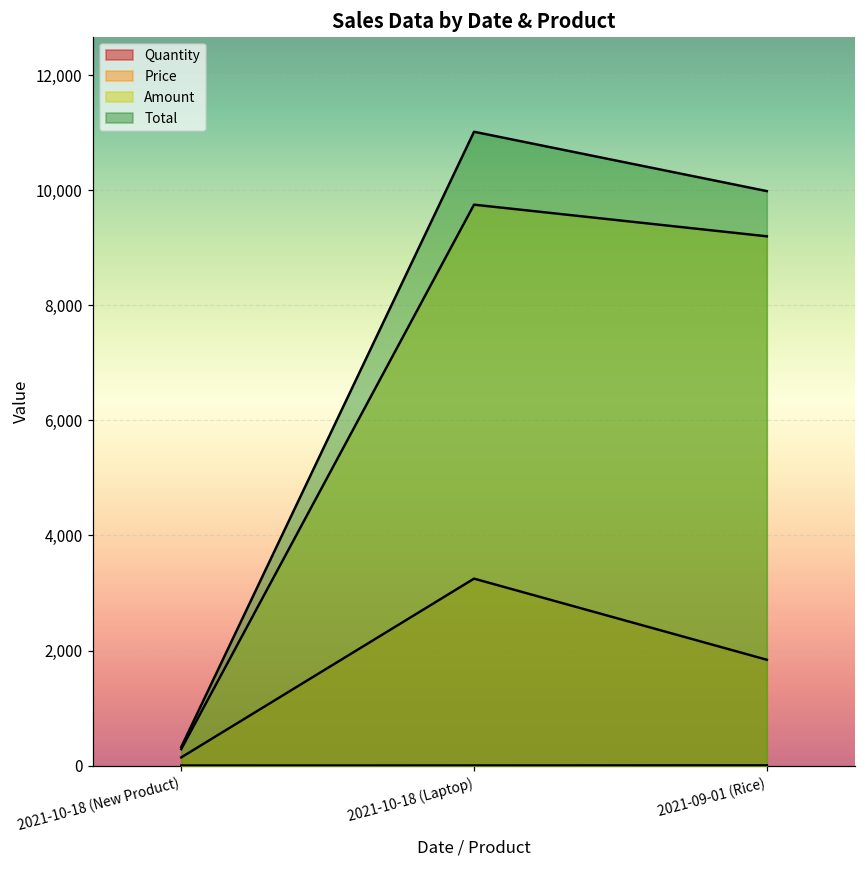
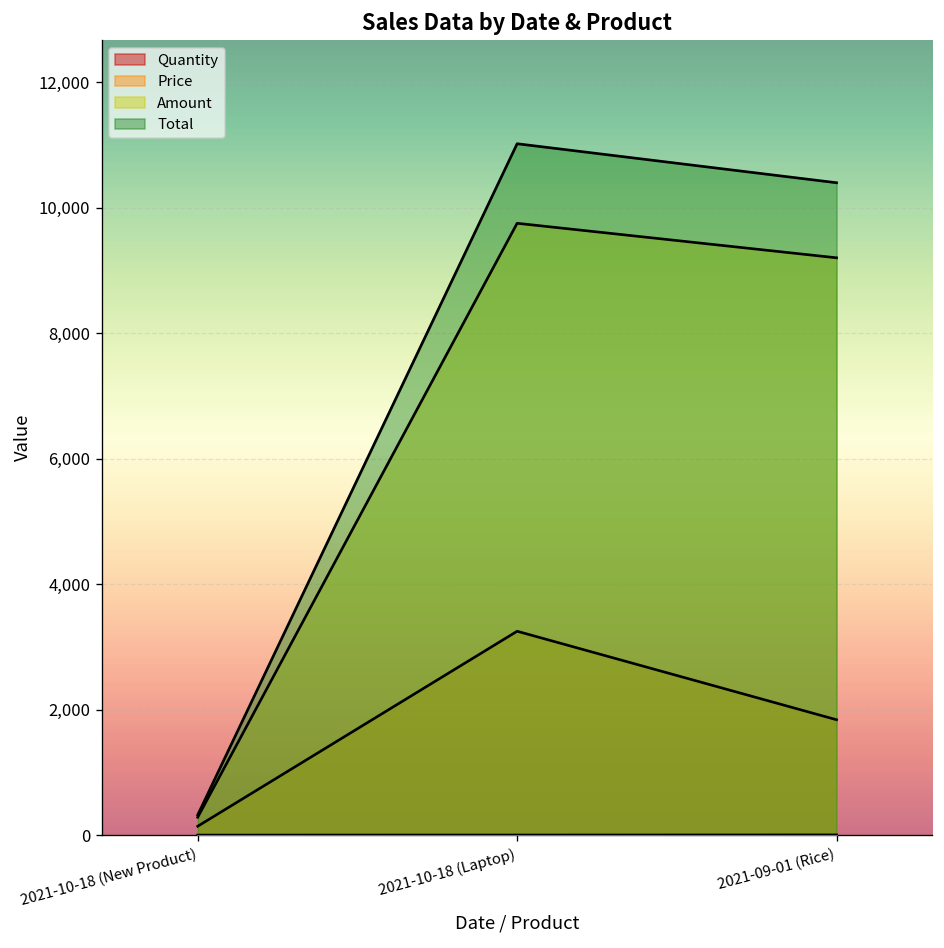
  {
    "Quantity": {
      "2021-10-18 (New Product)": "0",
      "2021-10-18 (Laptop)": "0",
      "2021-09-01 (Rice)": "0"
    },
    "Total": {
      "2021-10-18 (Laptop)": "11,000",
-     "2021-09-01 (Rice)": "10,000"
+     "2021-09-01 (Rice)": "10,400"
    }
  }
